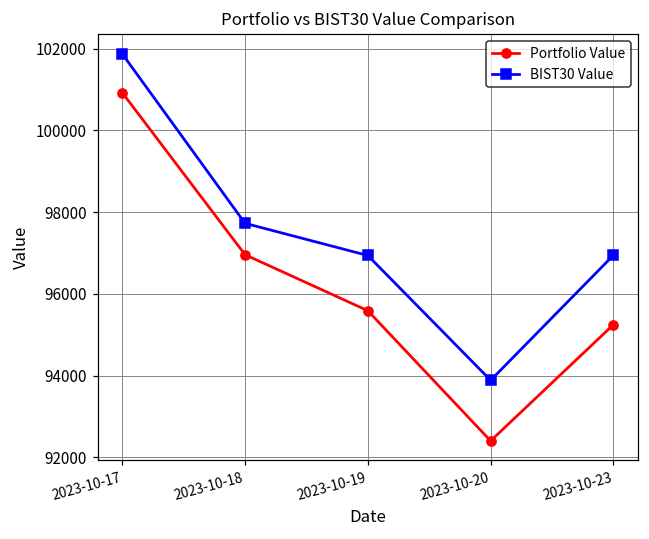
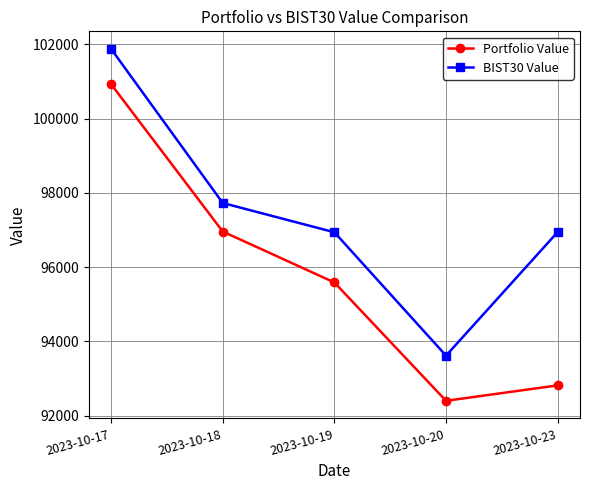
  {
    "Portfolio Value": {
      "2023-10-17": 100900,
      "2023-10-18": 97000,
      "2023-10-19": 95600,
      "2023-10-20": 92400,
-     "2023-10-23": 95200
+     "2023-10-23": 92800
    },
    "BIST30 Value": {
      "2023-10-17": 101900,
      "2023-10-18": 97700,
      "2023-10-19": 96900,
-     "2023-10-20": 93900,
+     "2023-10-20": 93600,
      "2023-10-23": 96900
    }
  }
